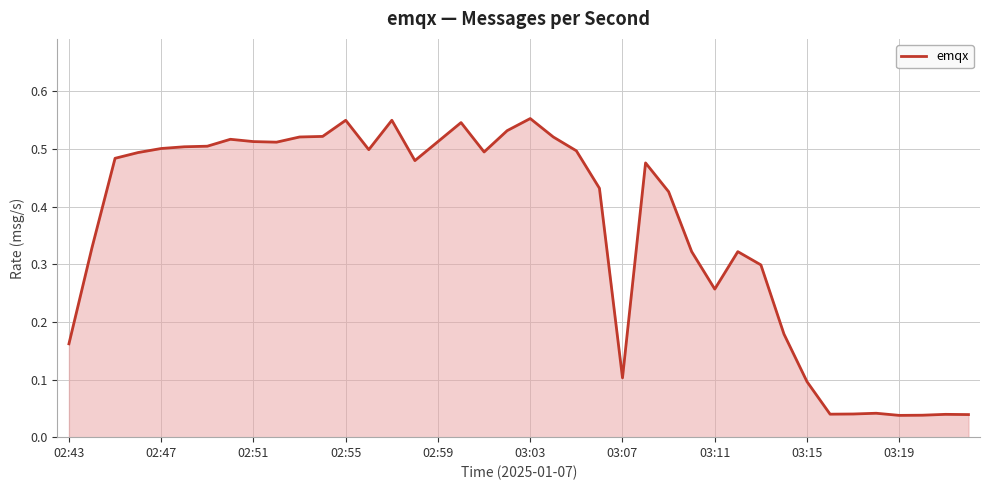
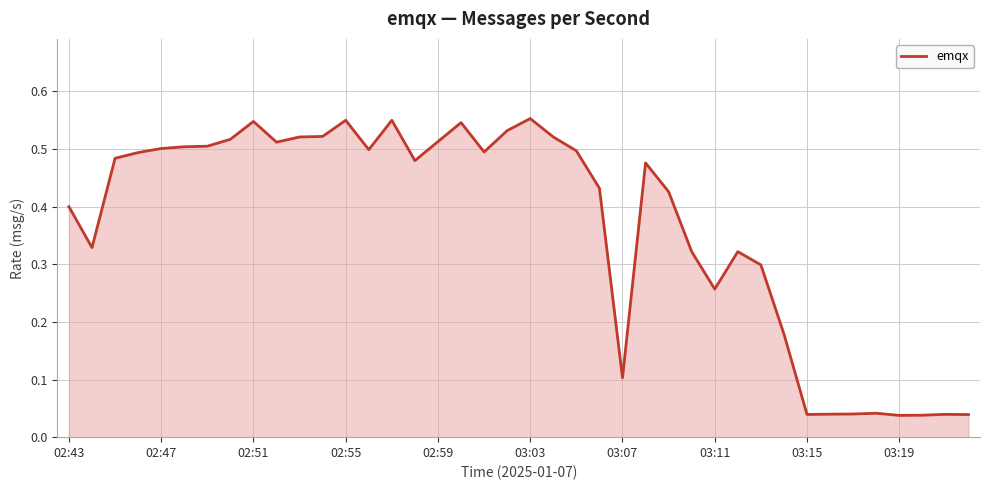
  {
-   "02:43": 0.16,
+   "02:43": 0.40,
    "02:47": 0.50,
-   "02:51": 0.51,
+   "02:51": 0.55,
    "02:55": 0.55,
    "02:59": 0.51,
    "03:03": 0.55,
    "03:07": 0.10,
    "03:11": 0.26,
-   "03:15": 0.10,
+   "03:15": 0.04,
    "03:19": 0.04
  }
